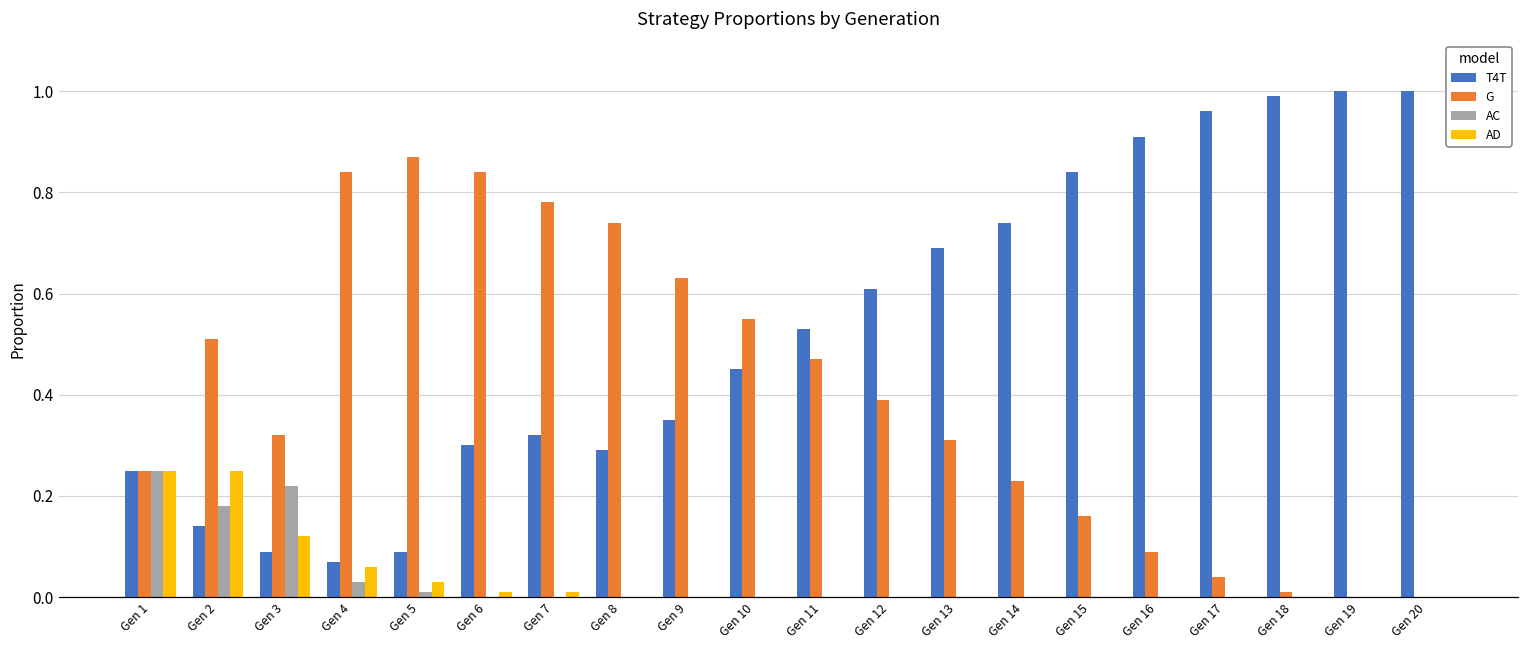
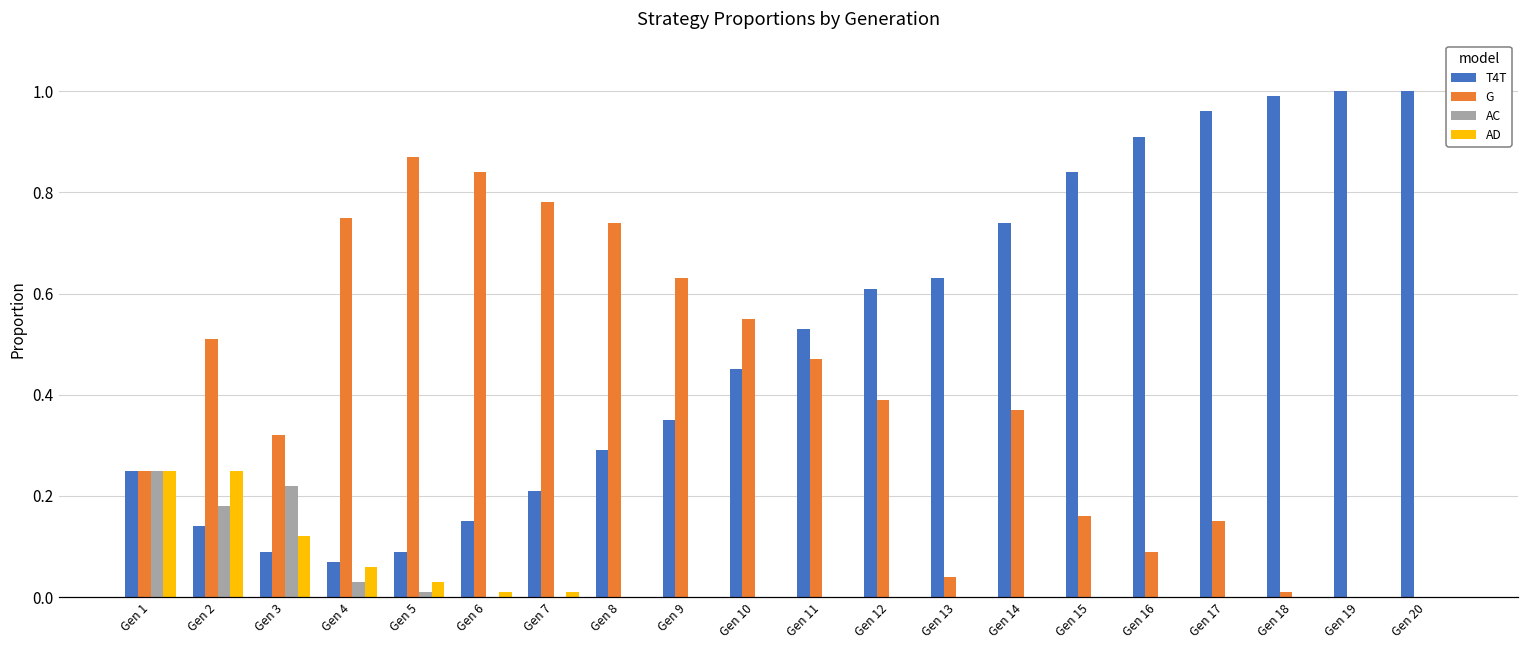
  {
    "T4T": {
      "Gen 1": 0.25,
      "Gen 2": 0.14,
      "Gen 3": 0.09,
      "Gen 4": 0.07,
      "Gen 5": 0.09,
-     "Gen 6": 0.30,
-     "Gen 7": 0.32,
+     "Gen 6": 0.15,
+     "Gen 7": 0.21,
      "Gen 8": 0.29,
      "Gen 9": 0.35,
      "Gen 10": 0.45,
      "Gen 11": 0.53,
      "Gen 12": 0.61,
-     "Gen 13": 0.69,
+     "Gen 13": 0.63,
      "Gen 14": 0.74,
      "Gen 15": 0.84,
      "Gen 16": 0.91,
      "Gen 17": 0.96,
      "Gen 18": 0.99,
      "Gen 19": 1.00,
      "Gen 20": 1.00
    },
    "G": {
      "Gen 1": 0.25,
      "Gen 2": 0.51,
      "Gen 3": 0.32,
-     "Gen 4": 0.84,
+     "Gen 4": 0.75,
      "Gen 5": 0.87,
      "Gen 6": 0.84,
      "Gen 7": 0.78,
      "Gen 8": 0.74,
      "Gen 9": 0.63,
      "Gen 10": 0.55,
      "Gen 11": 0.47,
      "Gen 12": 0.39,
-     "Gen 13": 0.31,
-     "Gen 14": 0.23,
+     "Gen 13": 0.04,
+     "Gen 14": 0.37,
      "Gen 15": 0.16,
      "Gen 16": 0.09,
-     "Gen 17": 0.04,
+     "Gen 17": 0.15,
      "Gen 18": 0.01,
      "Gen 19": 0.00,
      "Gen 20": 0.00
    },
    "AC": {
      "Gen 1": 0.25,
      "Gen 2": 0.18,
      "Gen 3": 0.22,
      "Gen 4": 0.03,
      "Gen 5": 0.01,
      "Gen 6": 0.00,
      "Gen 7": 0.00,
      "Gen 8": 0.00,
      "Gen 9": 0.00,
      "Gen 10": 0.00,
      "Gen 11": 0.00,
      "Gen 12": 0.00,
      "Gen 13": 0.00,
      "Gen 14": 0.00,
      "Gen 15": 0.00,
      "Gen 16": 0.00,
      "Gen 17": 0.00,
      "Gen 18": 0.00,
      "Gen 19": 0.00,
      "Gen 20": 0.00
    },
    "AD": {
      "Gen 1": 0.25,
      "Gen 2": 0.25,
      "Gen 3": 0.12,
      "Gen 4": 0.06,
      "Gen 5": 0.03,
      "Gen 6": 0.01,
      "Gen 7": 0.01,
      "Gen 8": 0.00,
      "Gen 9": 0.00,
      "Gen 10": 0.00,
      "Gen 11": 0.00,
      "Gen 12": 0.00,
      "Gen 13": 0.00,
      "Gen 14": 0.00,
      "Gen 15": 0.00,
      "Gen 16": 0.00,
      "Gen 17": 0.00,
      "Gen 18": 0.00,
      "Gen 19": 0.00,
      "Gen 20": 0.00
    }
  }
